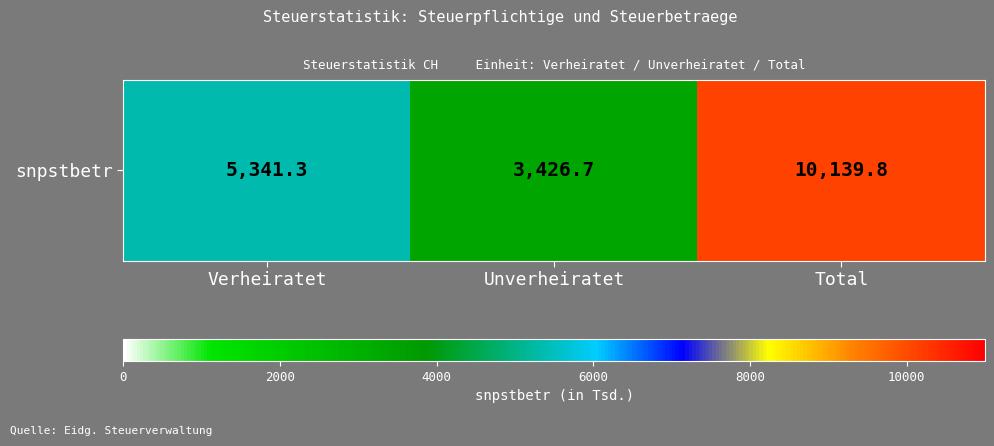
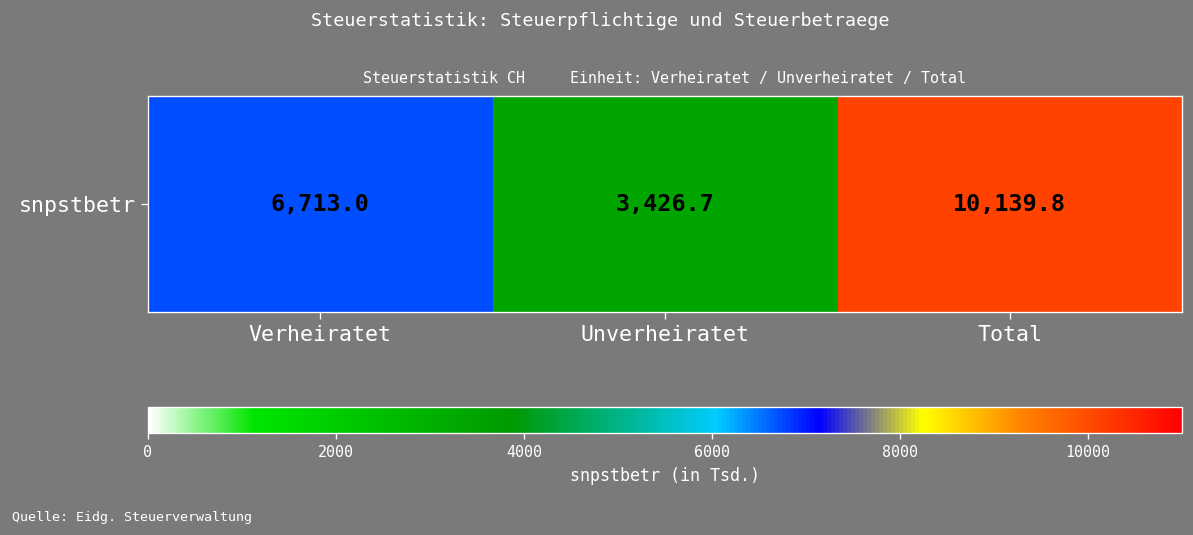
  {
    "snpstbetr": {
-     "Verheiratet": "5,341.3",
+     "Verheiratet": "6,713.0",
      "Unverheiratet": "3,426.7",
      "Total": "10,139.8"
    }
  }
